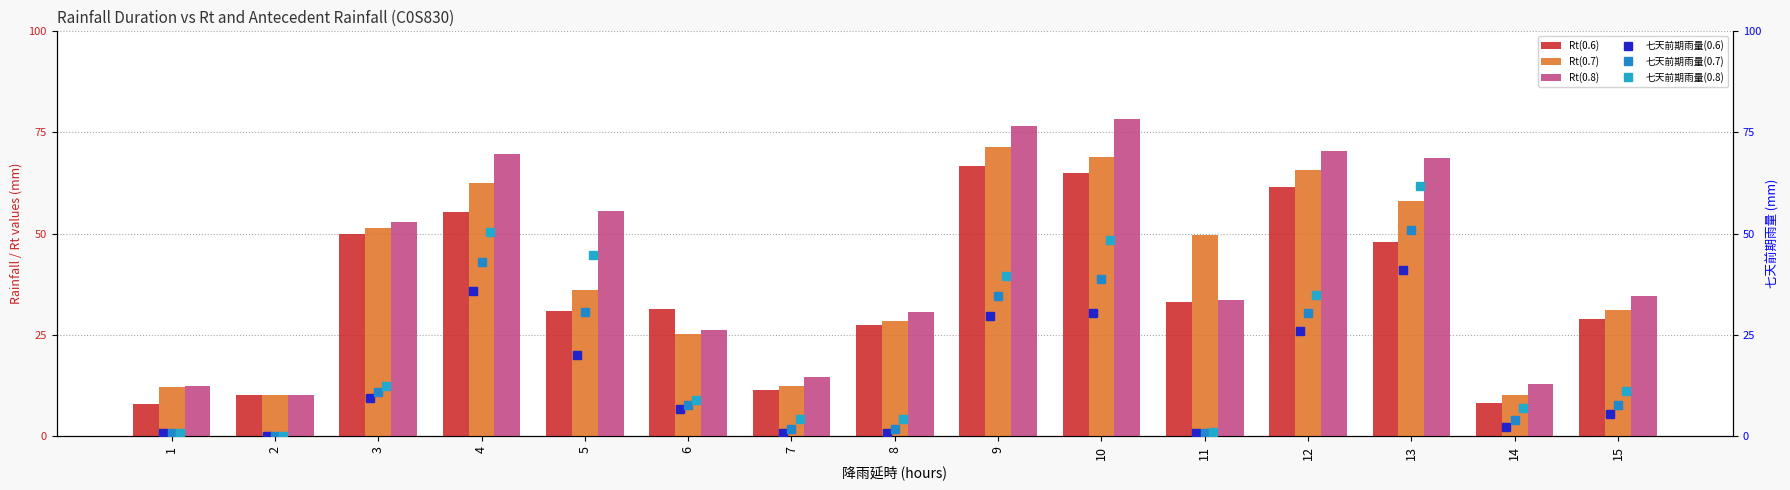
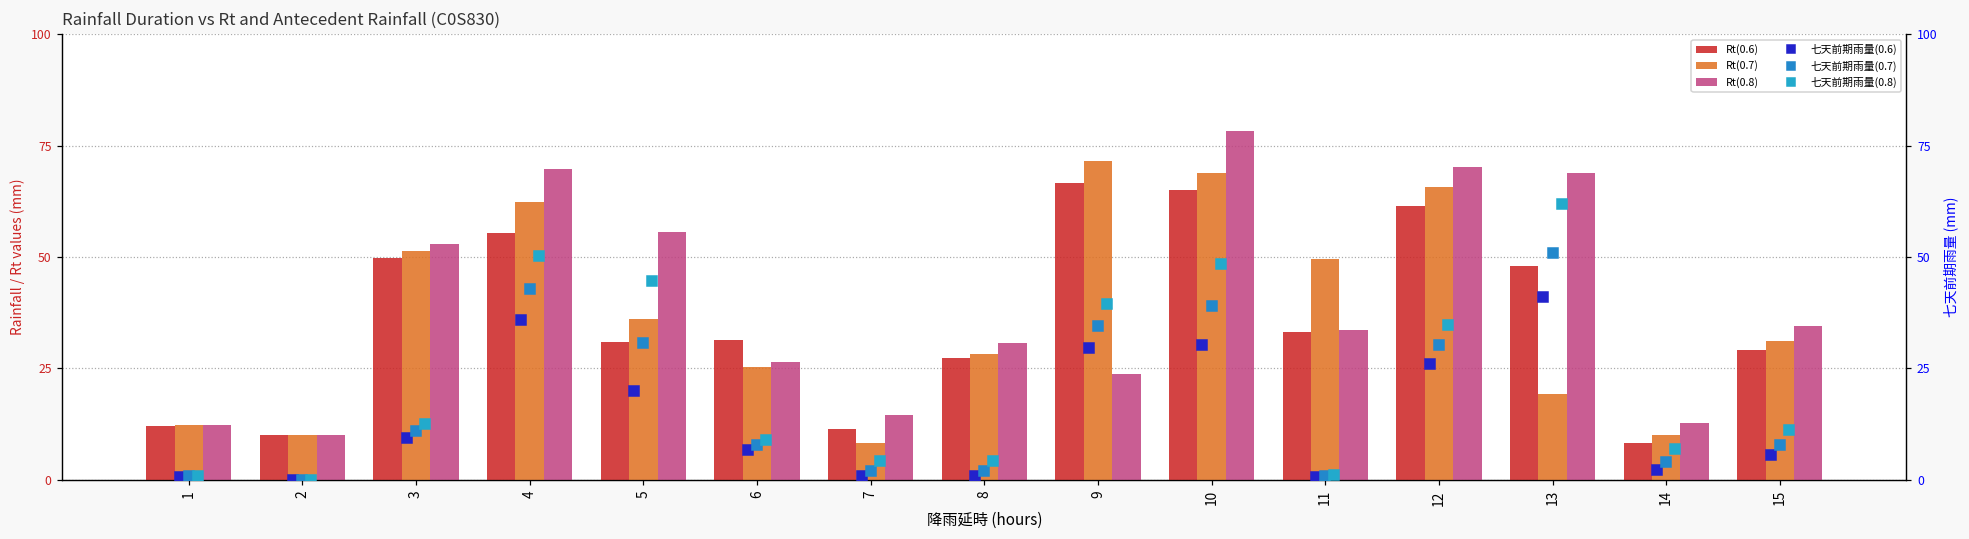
  {
    "Rt(0.6)": {
-     "1": 8,
+     "1": 12,
      "2": 10,
      "3": 50,
      "4": 55,
      "5": 31,
      "6": 31,
      "7": 11,
      "8": 27,
      "9": 67,
      "10": 65,
      "11": 33,
      "12": 61,
      "13": 48,
      "14": 8,
      "15": 29
    },
    "Rt(0.7)": {
      "1": 12,
      "2": 10,
      "3": 51,
      "4": 62,
      "5": 36,
      "6": 25,
-     "7": 12,
+     "7": 8,
      "8": 28,
      "9": 72,
      "10": 69,
      "11": 50,
      "12": 66,
-     "13": 58,
+     "13": 19,
      "14": 10,
      "15": 31
    },
    "Rt(0.8)": {
      "1": 12,
      "2": 10,
      "3": 53,
      "4": 70,
      "5": 56,
      "6": 26,
      "7": 15,
      "8": 31,
-     "9": 77,
+     "9": 24,
      "10": 78,
      "11": 34,
      "12": 70,
      "13": 69,
      "14": 13,
      "15": 35
    }
  }
